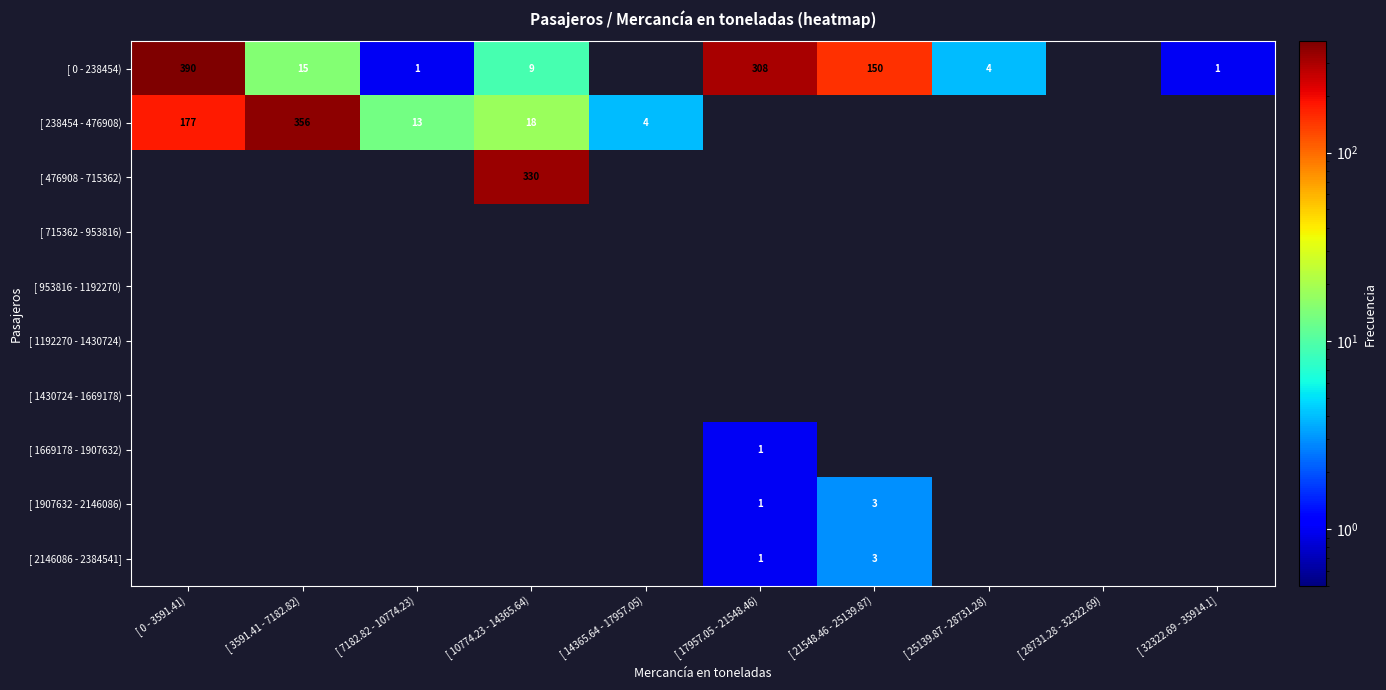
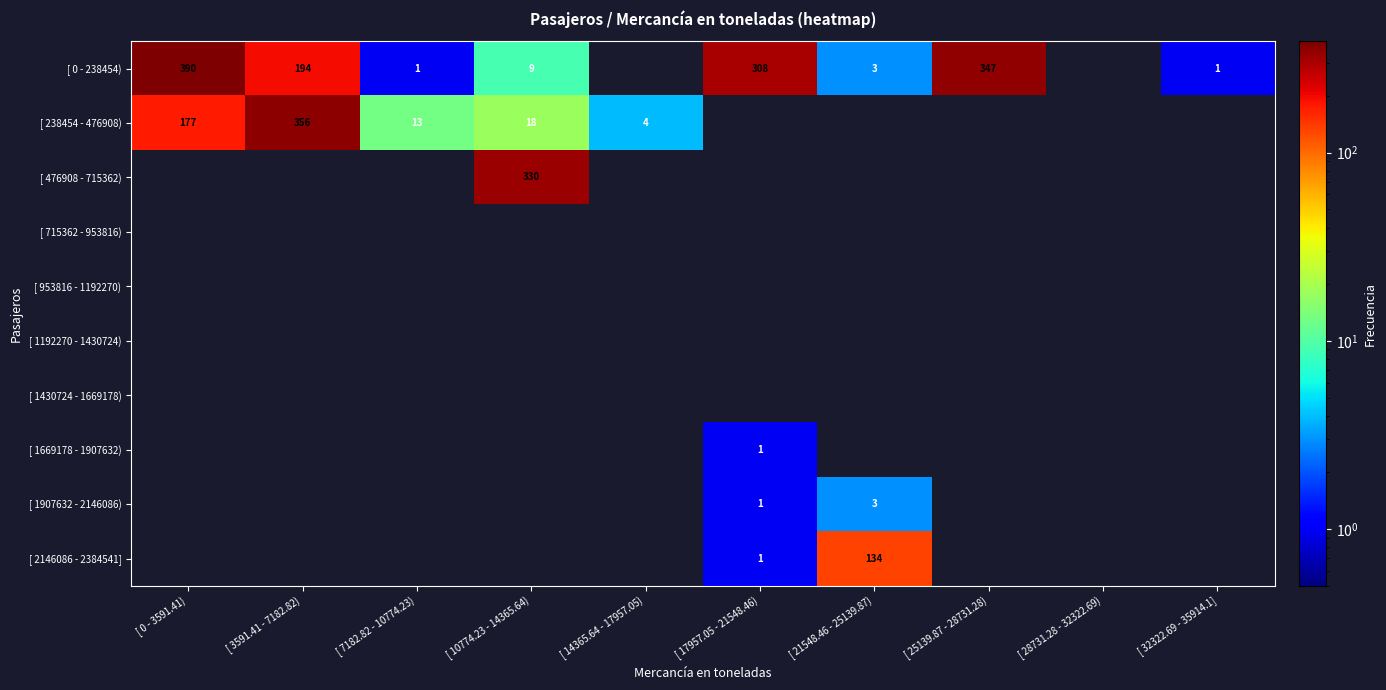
  {
    "[ 0 - 238454)": {
      "[ 0 - 3591.41)": 390,
-     "[ 3591.41 - 7182.82)": 15,
+     "[ 3591.41 - 7182.82)": 194,
      "[ 7182.82 - 10774.23)": 1,
      "[ 10774.23 - 14365.64)": 9,
      "[ 17957.05 - 21548.46)": 308,
-     "[ 21548.46 - 25139.87)": 150,
-     "[ 25139.87 - 28731.28)": 4,
+     "[ 21548.46 - 25139.87)": 3,
+     "[ 25139.87 - 28731.28)": 347,
      "[ 32322.69 - 35914.1]": 1
    },
    "[ 238454 - 476908)": {
      "[ 0 - 3591.41)": 177,
      "[ 3591.41 - 7182.82)": 356,
      "[ 7182.82 - 10774.23)": 13,
      "[ 10774.23 - 14365.64)": 18,
      "[ 14365.64 - 17957.05)": 4
    },
    "[ 476908 - 715362)": {
      "[ 10774.23 - 14365.64)": 330
    },
    "[ 1669178 - 1907632)": {
      "[ 17957.05 - 21548.46)": 1
    },
    "[ 1907632 - 2146086)": {
      "[ 17957.05 - 21548.46)": 1,
      "[ 21548.46 - 25139.87)": 3
    },
    "[ 2146086 - 2384541]": {
      "[ 17957.05 - 21548.46)": 1,
-     "[ 21548.46 - 25139.87)": 3
+     "[ 21548.46 - 25139.87)": 134
    }
  }
